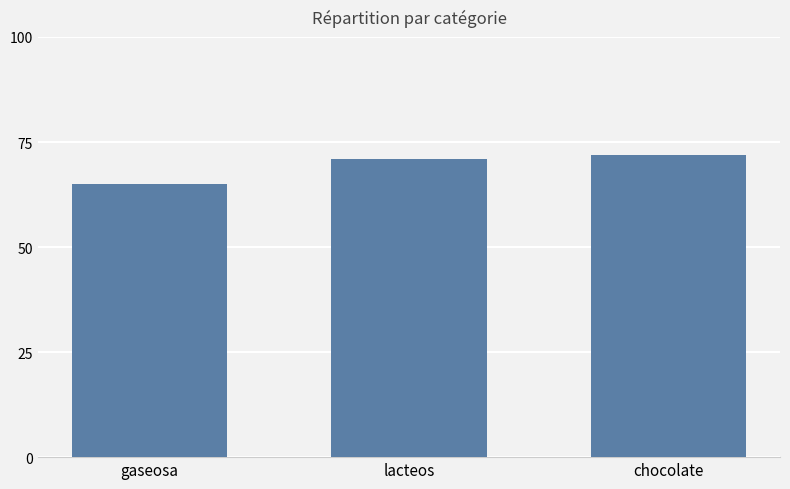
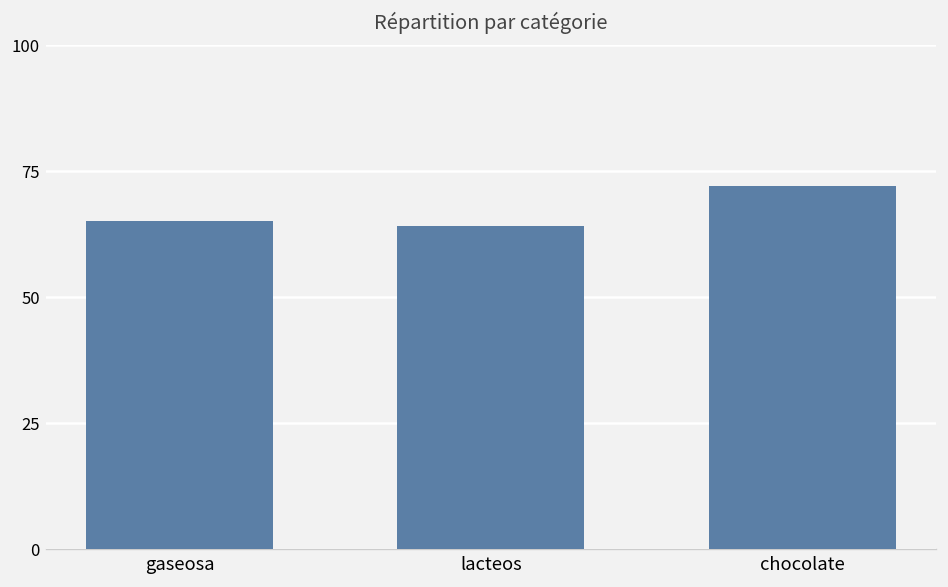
  {
    "gaseosa": 65,
-   "lacteos": 71,
+   "lacteos": 64,
    "chocolate": 72
  }
